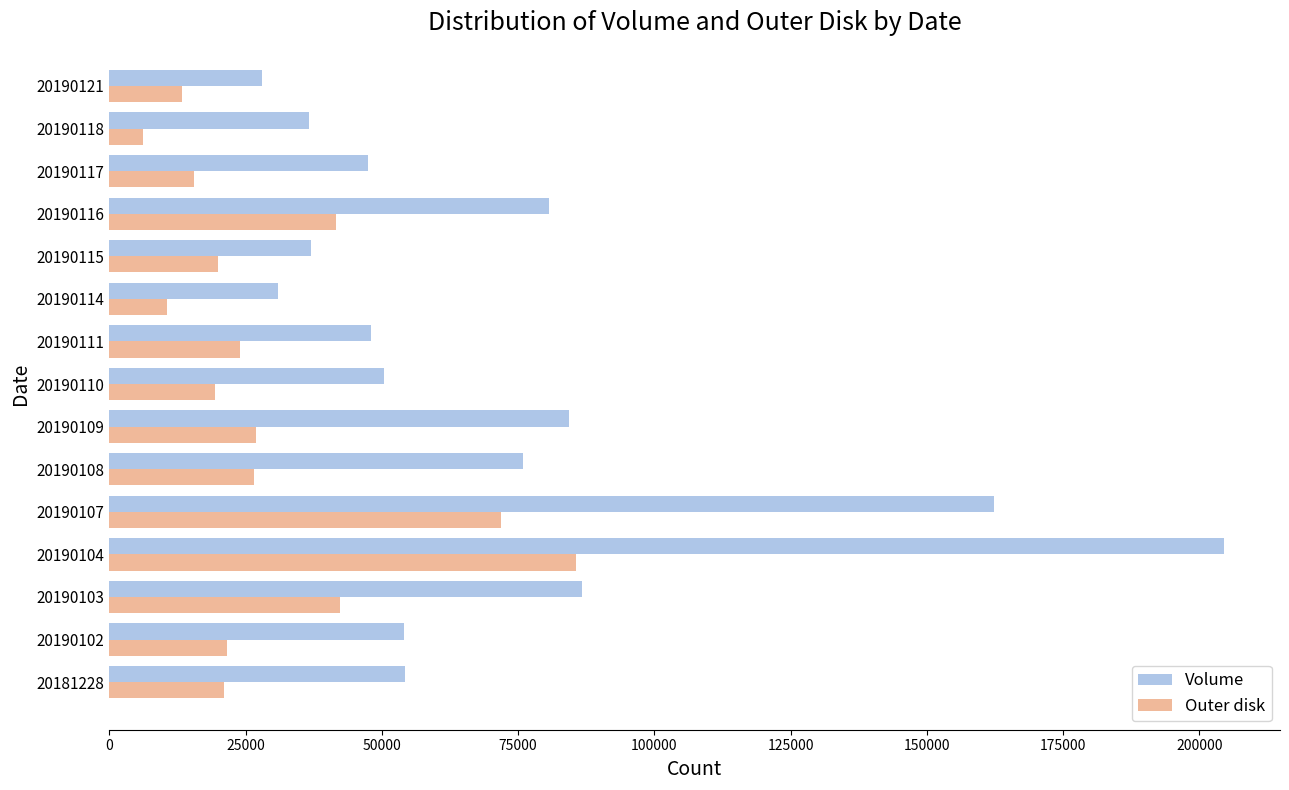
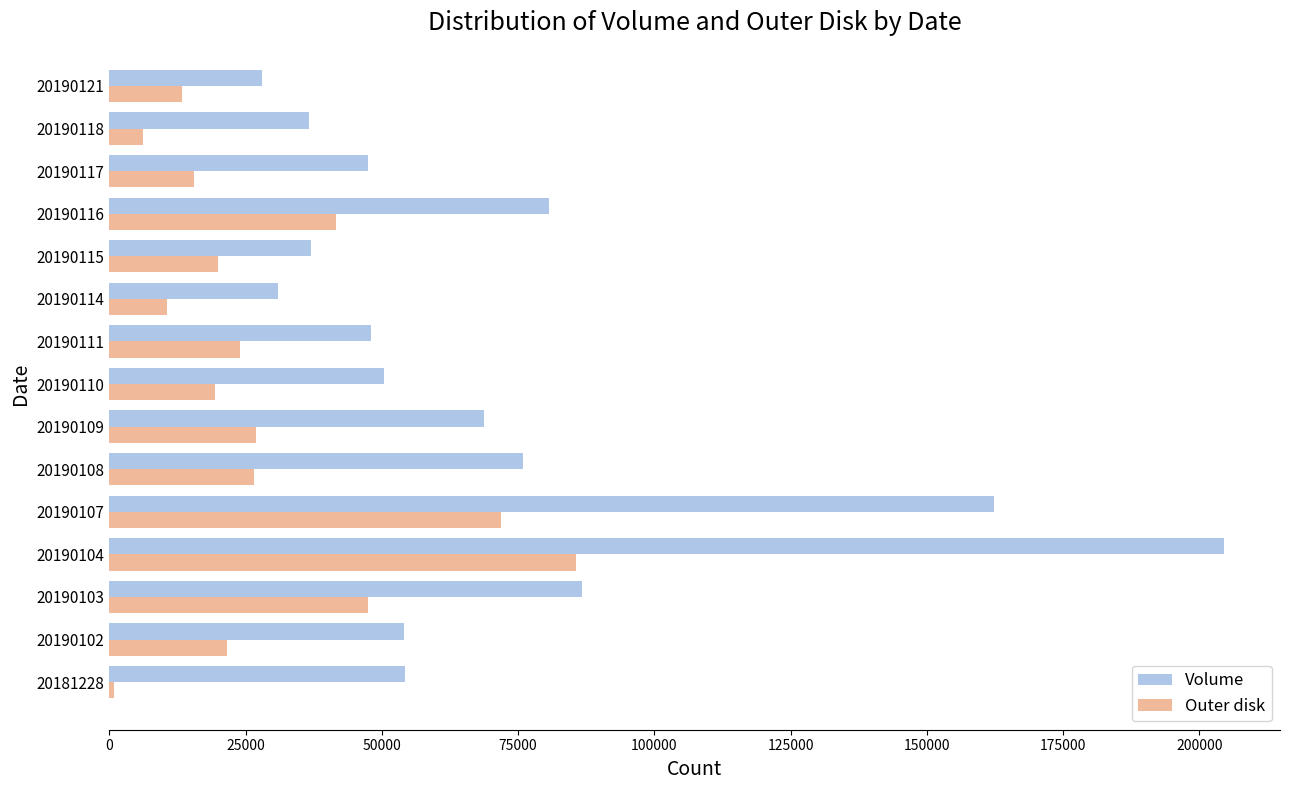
  {
    "Volume": {
      "20190121": 28000,
      "20190118": 37000,
      "20190117": 48000,
      "20190116": 81000,
      "20190115": 37000,
      "20190114": 31000,
      "20190111": 48000,
      "20190110": 50000,
-     "20190109": 84000,
+     "20190109": 69000,
      "20190108": 76000,
      "20190107": 162000,
      "20190104": 205000,
      "20190103": 87000,
      "20190102": 54000,
      "20181228": 54000
    },
    "Outer disk": {
      "20190121": 13000,
      "20190118": 6000,
      "20190117": 16000,
      "20190116": 42000,
      "20190115": 20000,
      "20190114": 11000,
      "20190111": 24000,
      "20190110": 19000,
      "20190109": 27000,
      "20190108": 27000,
      "20190107": 72000,
      "20190104": 86000,
-     "20190103": 42000,
+     "20190103": 47000,
      "20190102": 22000,
-     "20181228": 21000
+     "20181228": 1000
    }
  }
